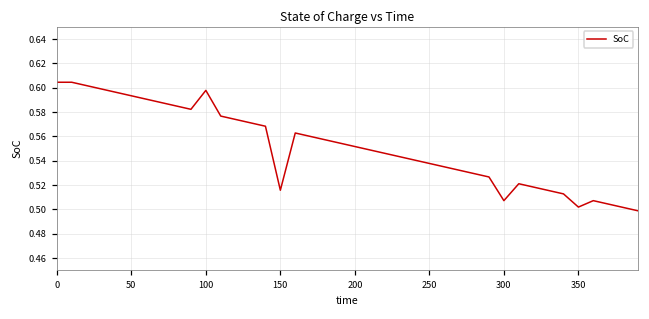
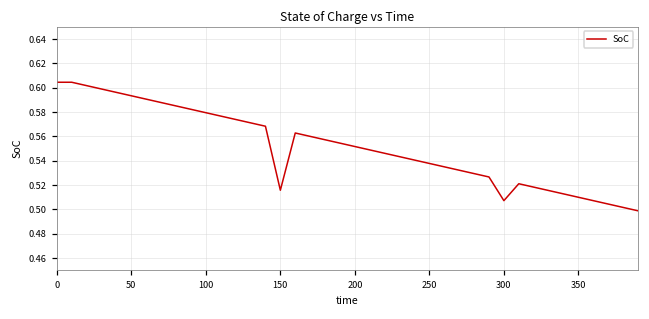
  {
    "0": 0.605,
    "50": 0.593,
-   "100": 0.598,
+   "100": 0.580,
    "150": 0.516,
    "200": 0.552,
    "250": 0.538,
    "300": 0.507,
-   "350": 0.502
+   "350": 0.510
  }
